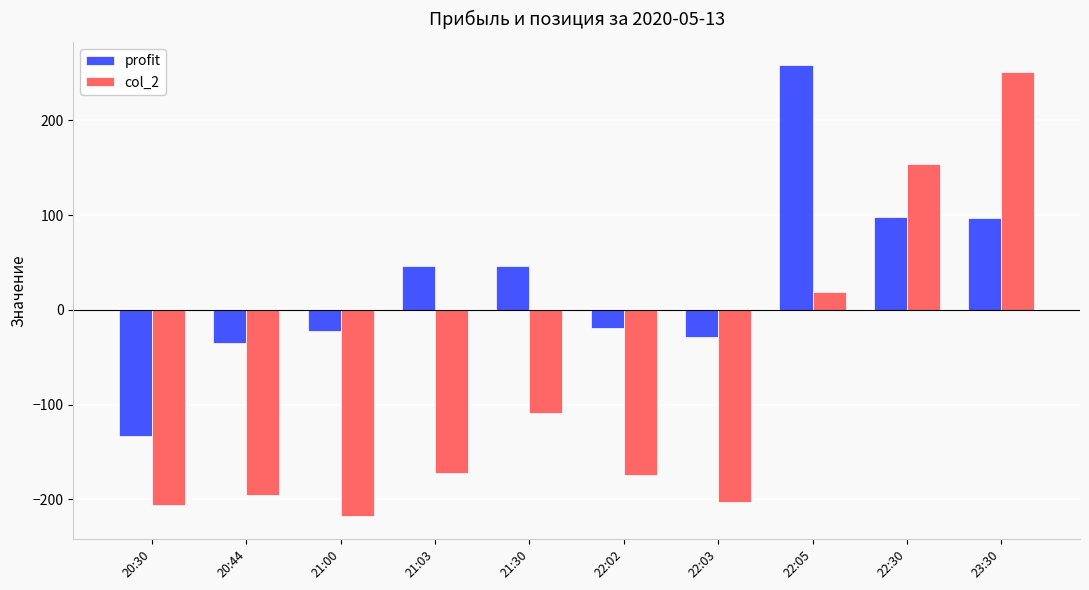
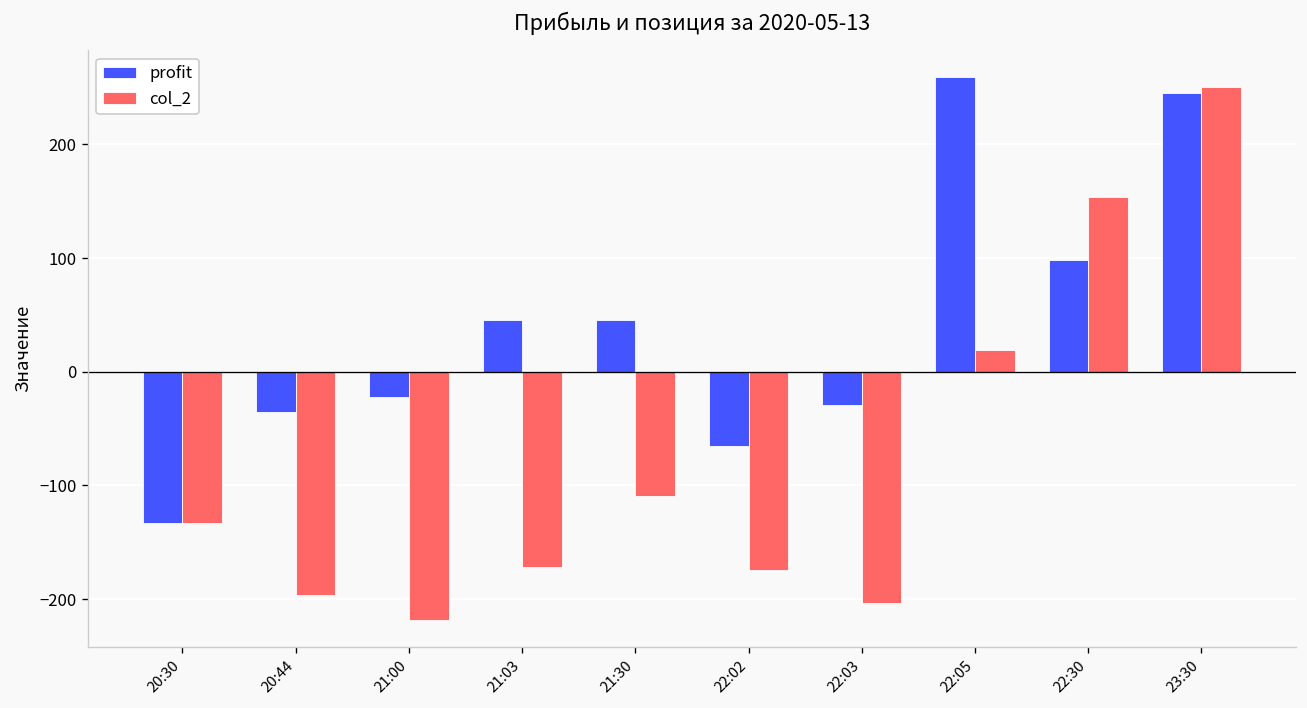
  {
    "profit": {
      "20:30": -130,
      "20:44": -40,
      "21:00": -20,
      "21:03": 50,
      "21:30": 50,
-     "22:02": -20,
+     "22:02": -70,
      "22:03": -30,
      "22:05": 260,
      "22:30": 100,
-     "23:30": 100
+     "23:30": 250
    },
    "col_2": {
-     "20:30": -210,
+     "20:30": -130,
      "20:44": -200,
      "21:00": -220,
      "21:03": -170,
      "21:30": -110,
      "22:02": -170,
      "22:03": -200,
      "22:05": 20,
      "22:30": 150,
      "23:30": 250
    }
  }
